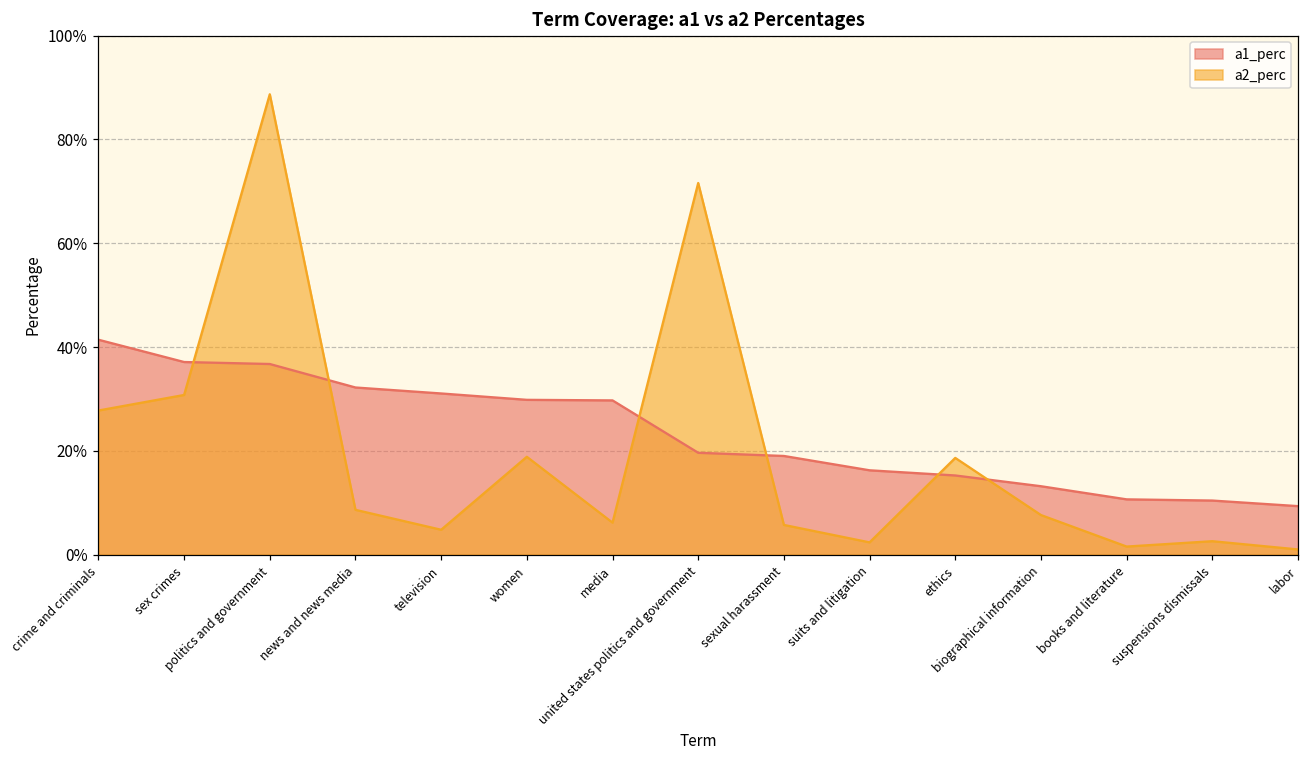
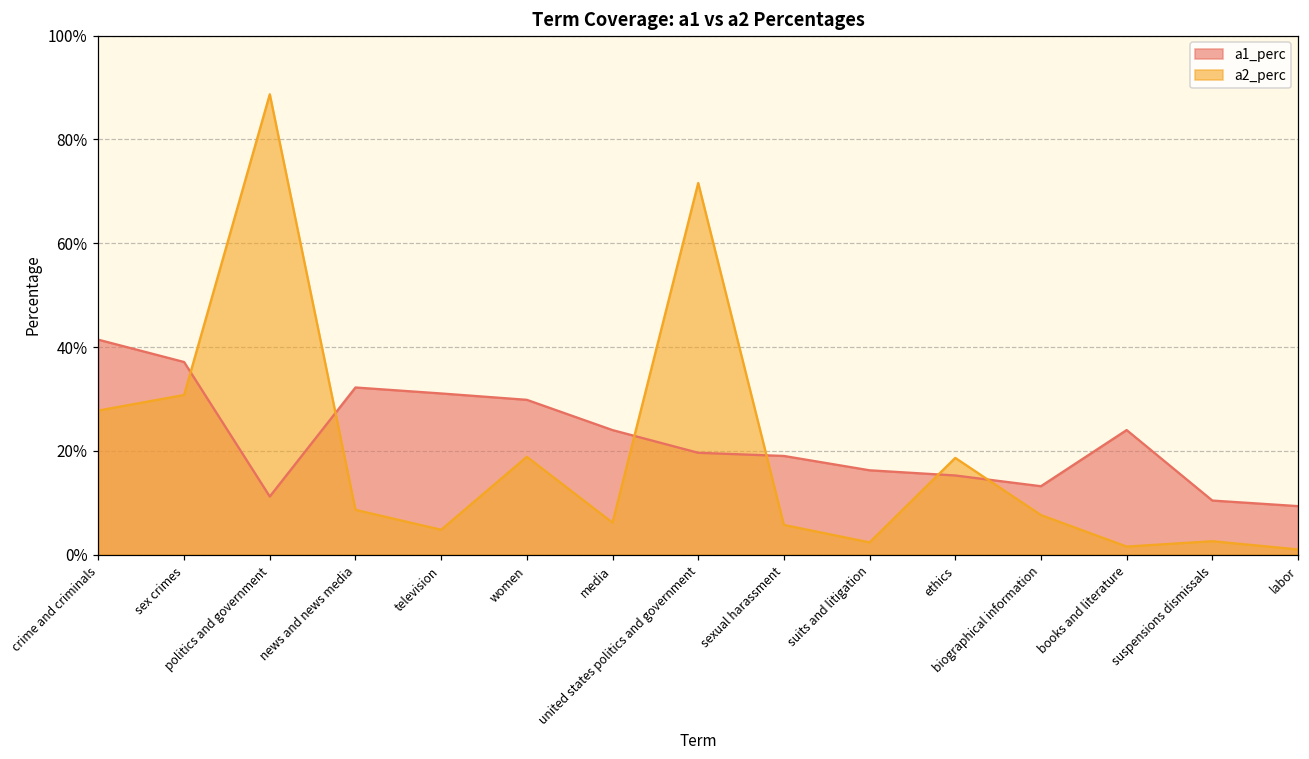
  {
    "a1_perc": {
      "crime and criminals": "41%",
      "sex crimes": "37%",
-     "politics and government": "37%",
+     "politics and government": "11%",
      "news and news media": "32%",
      "television": "31%",
      "women": "30%",
-     "media": "30%",
+     "media": "24%",
      "united states politics and government": "20%",
      "sexual harassment": "19%",
      "suits and litigation": "16%",
      "ethics": "15%",
      "biographical information": "13%",
-     "books and literature": "11%",
+     "books and literature": "24%",
      "suspensions dismissals": "10%",
      "labor": "9%"
    },
    "a2_perc": {
      "crime and criminals": "28%",
      "sex crimes": "31%",
      "politics and government": "89%",
      "news and news media": "9%",
      "television": "5%",
      "women": "19%",
      "media": "6%",
      "united states politics and government": "72%",
      "sexual harassment": "6%",
      "suits and litigation": "2%",
      "ethics": "19%",
      "biographical information": "8%",
      "books and literature": "2%",
      "suspensions dismissals": "3%",
      "labor": "1%"
    }
  }
